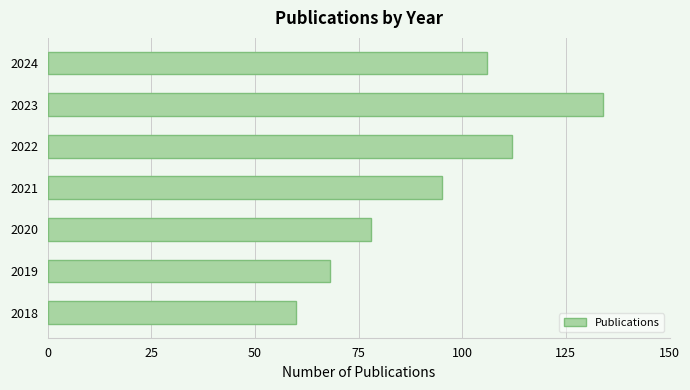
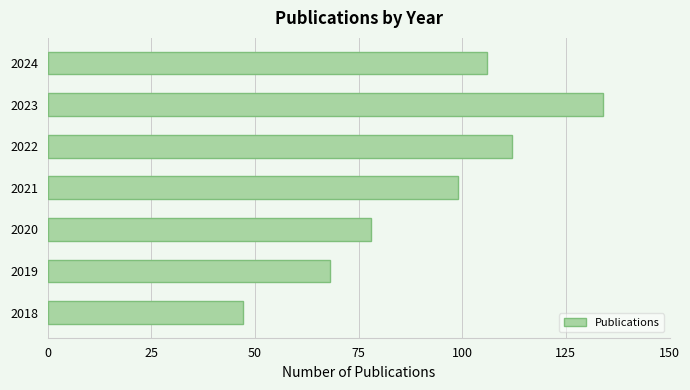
  {
    "2024": 106,
    "2023": 134,
    "2022": 112,
-   "2021": 95,
+   "2021": 99,
    "2020": 78,
    "2019": 68,
-   "2018": 60
+   "2018": 47
  }
